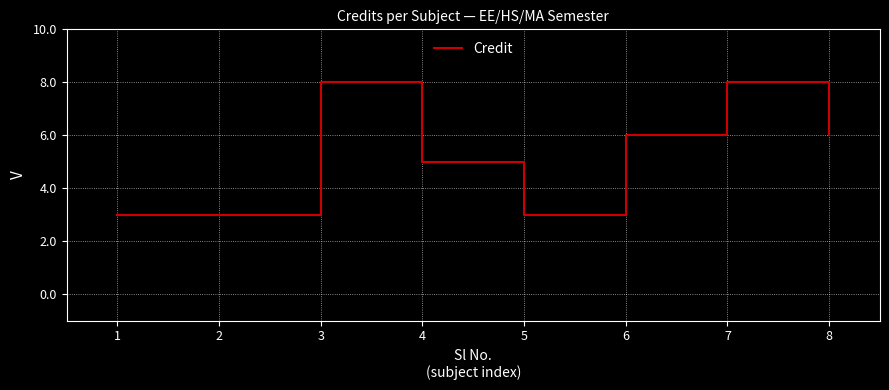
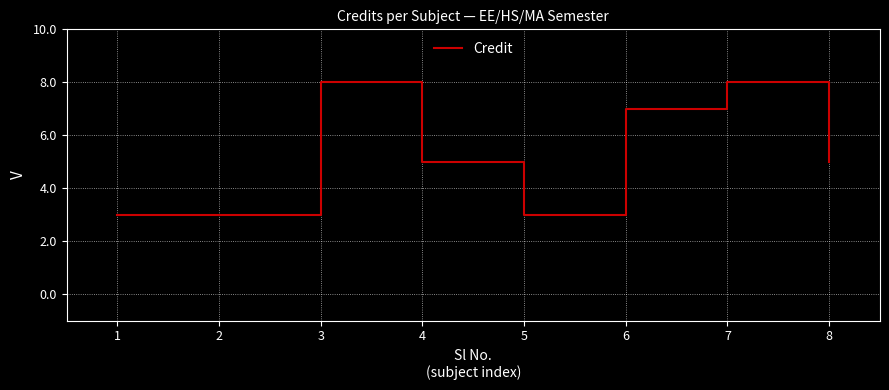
  {
    "1": 3,
    "2": 3,
    "3": 8,
    "4": 5,
    "5": 3,
-   "6": 6,
+   "6": 7,
    "7": 8,
-   "8": 6
+   "8": 5
  }
